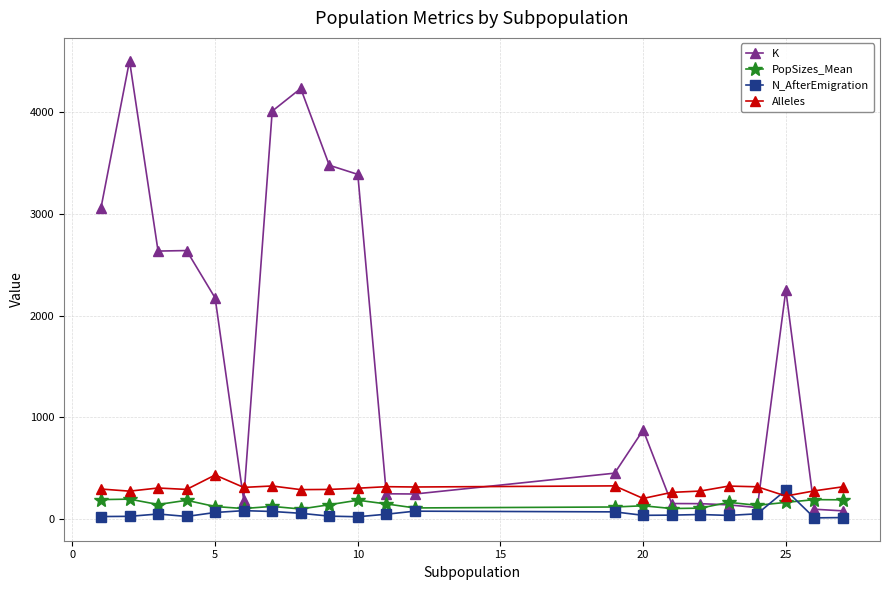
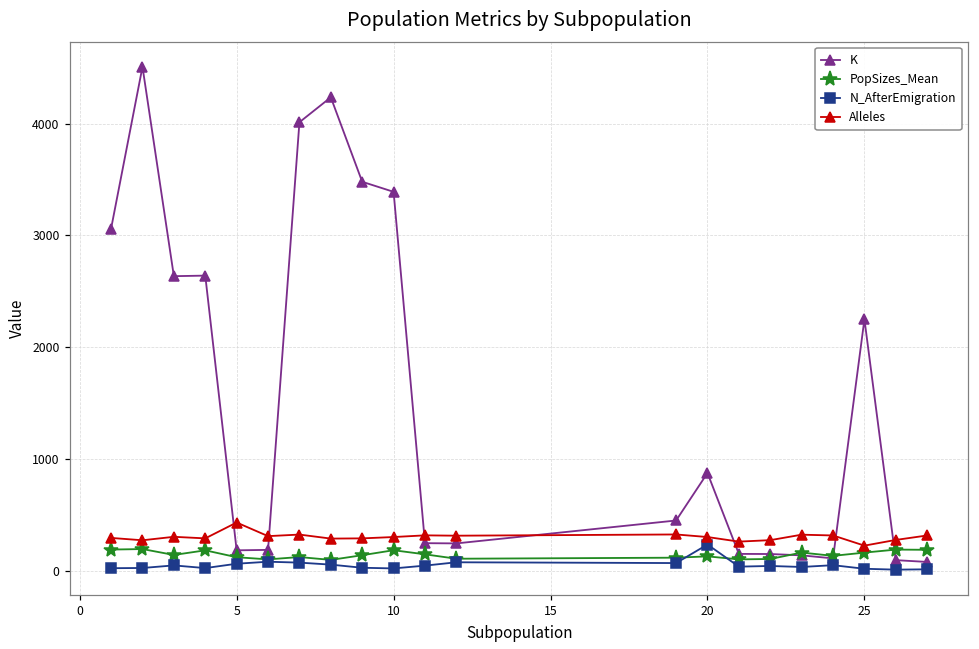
  {
    "K": {
-     "5": 2170,
+     "5": 180,
      "10": 3390,
      "20": 870,
      "25": 2250
    },
    "PopSizes_Mean": {
      "5": 120,
      "10": 180,
      "20": 130,
      "25": 160
    },
    "N_AfterEmigration": {
      "5": 60,
      "10": 20,
-     "20": 30,
-     "25": 280
+     "20": 230,
+     "25": 20
    },
    "Alleles": {
      "5": 430,
      "10": 300,
-     "20": 200,
+     "20": 300,
      "25": 220
    }
  }
